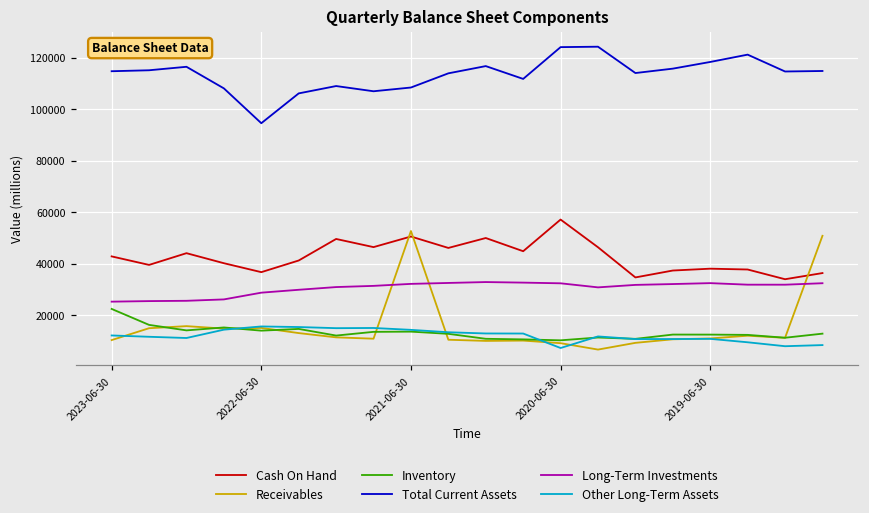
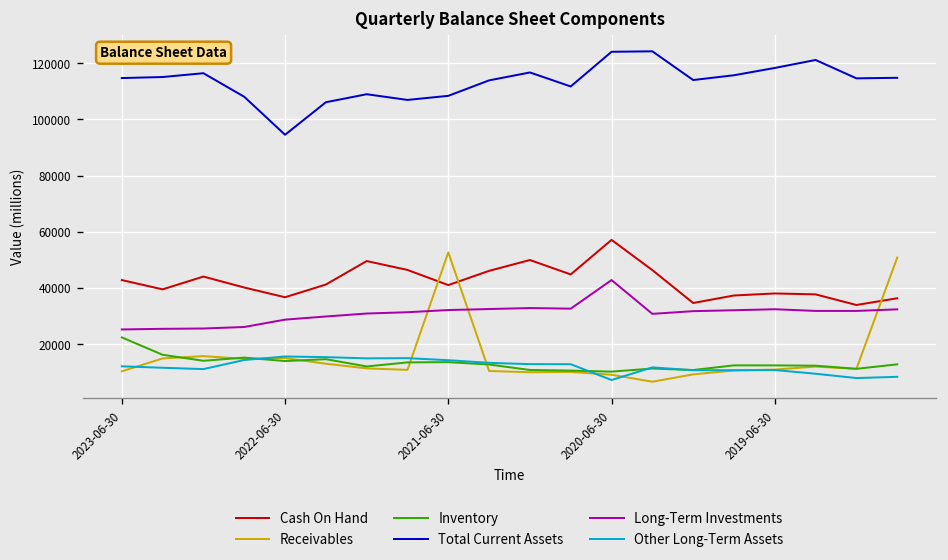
  {
    "Cash On Hand": {
      "2023-06-30": 43000,
      "2022-06-30": 37000,
-     "2021-06-30": 51000,
+     "2021-06-30": 41000,
      "2020-06-30": 57000,
      "2019-06-30": 38000
    },
    "Receivables": {
      "2023-06-30": 10000,
      "2021-06-30": 53000,
      "2020-06-30": 9000
    },
    "Inventory": {
      "2023-06-30": 22000,
      "2020-06-30": 10000,
      "2019-06-30": 12000
    },
    "Total Current Assets": {
      "2023-06-30": 115000,
      "2022-06-30": 95000,
      "2021-06-30": 108000,
      "2020-06-30": 124000,
      "2019-06-30": 118000
    },
    "Long-Term Investments": {
      "2023-06-30": 25000,
      "2022-06-30": 29000,
      "2021-06-30": 32000,
-     "2020-06-30": 32000,
+     "2020-06-30": 43000,
      "2019-06-30": 32000
    },
    "Other Long-Term Assets": {
      "2023-06-30": 12000,
      "2020-06-30": 7000
    }
  }
